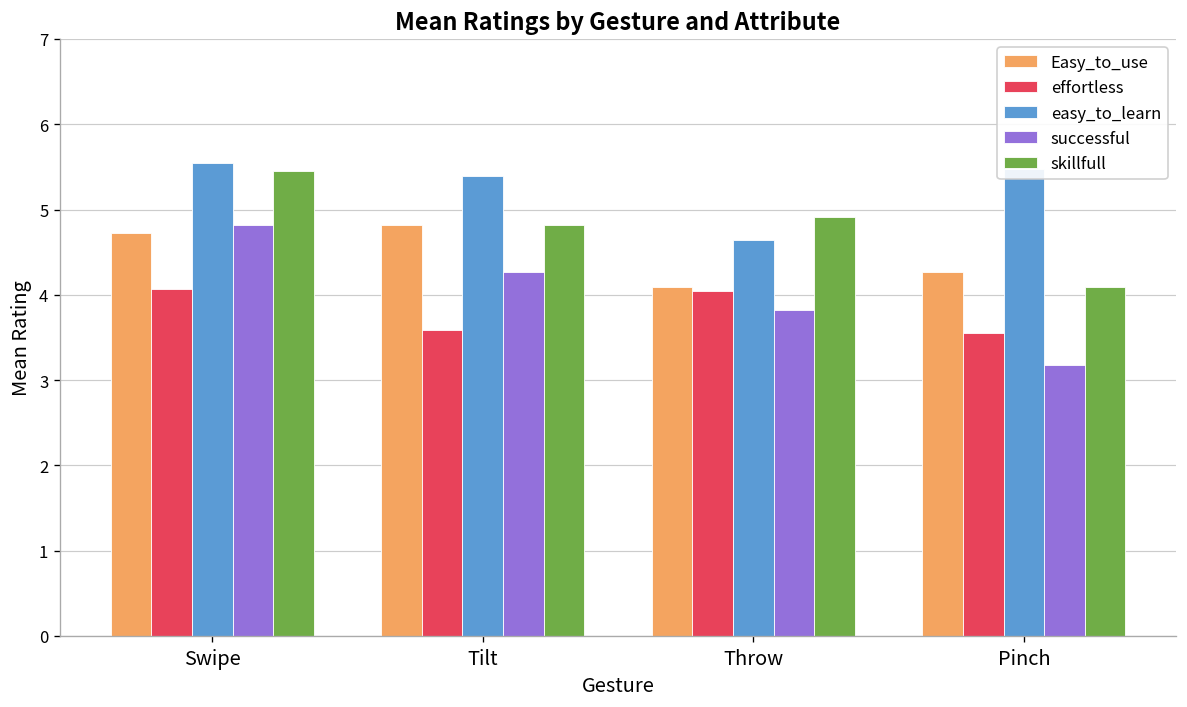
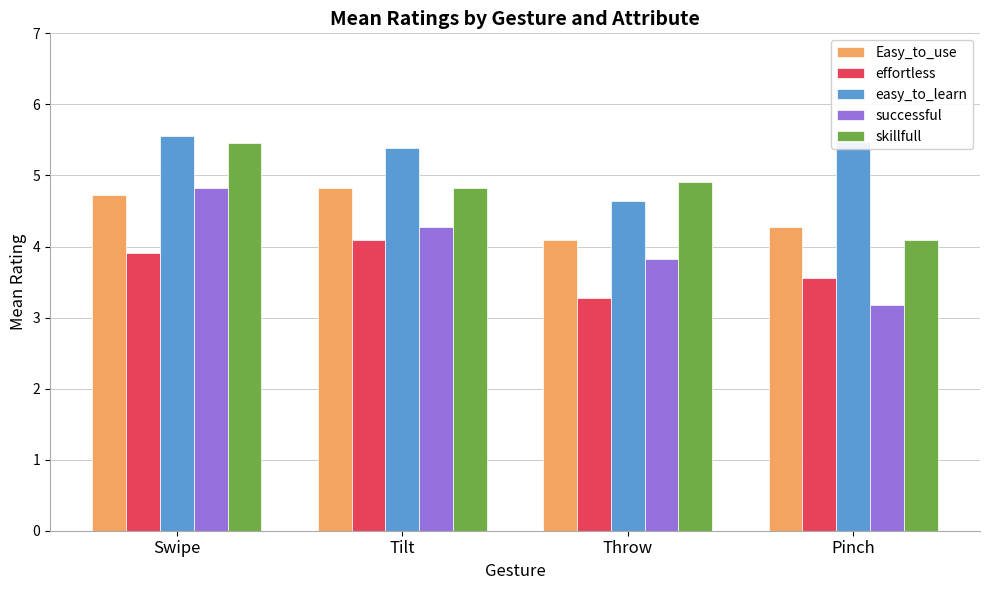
  {
    "Easy_to_use": {
      "Swipe": 4.7,
      "Tilt": 4.8,
      "Throw": 4.1,
      "Pinch": 4.3
    },
    "effortless": {
-     "Swipe": 4.1,
-     "Tilt": 3.6,
-     "Throw": 4.0,
+     "Swipe": 3.9,
+     "Tilt": 4.1,
+     "Throw": 3.3,
      "Pinch": 3.6
    },
    "easy_to_learn": {
      "Swipe": 5.6,
      "Tilt": 5.4,
      "Throw": 4.6
    },
    "successful": {
      "Swipe": 4.8,
      "Tilt": 4.3,
      "Throw": 3.8,
      "Pinch": 3.2
    },
    "skillfull": {
      "Swipe": 5.5,
      "Tilt": 4.8,
      "Throw": 4.9,
      "Pinch": 4.1
    }
  }
